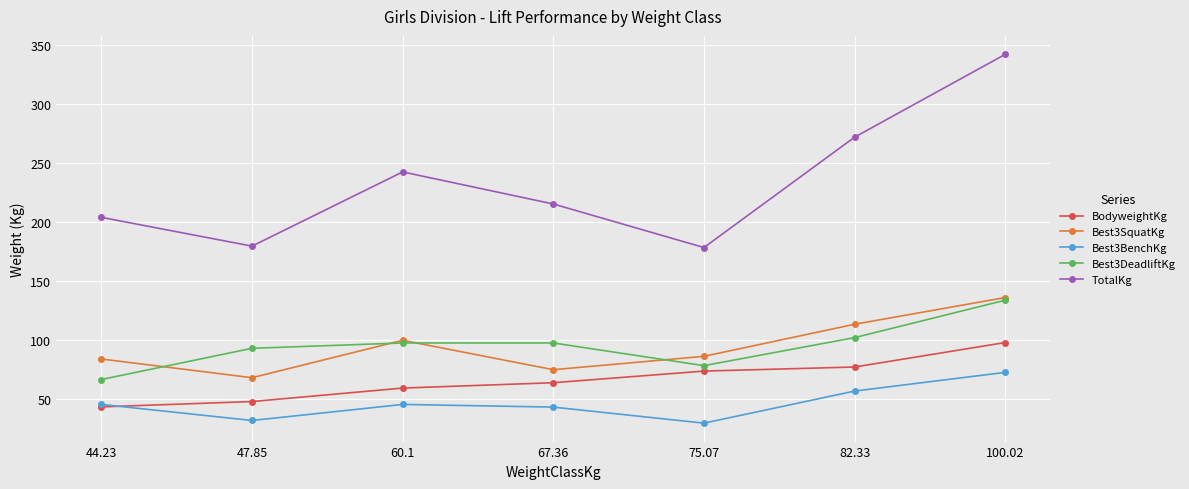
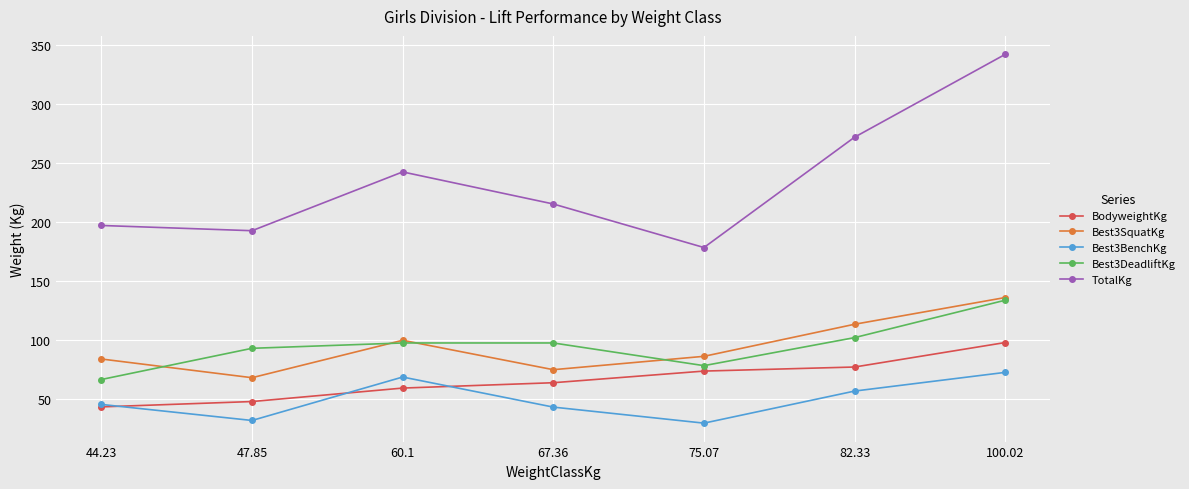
  {
    "Best3BenchKg": {
      "47.85": 32,
-     "60.1": 45,
+     "60.1": 69,
      "67.36": 43,
      "75.07": 29,
      "82.33": 57,
      "100.02": 73
    },
    "Best3DeadliftKg": {
      "44.23": 67,
      "47.85": 93,
      "60.1": 98,
      "67.36": 98,
      "75.07": 78,
      "82.33": 102,
      "100.02": 134
    },
    "TotalKg": {
-     "44.23": 204,
-     "47.85": 180,
+     "44.23": 197,
+     "47.85": 193,
      "60.1": 243,
      "67.36": 215,
      "75.07": 179,
      "82.33": 272,
      "100.02": 342
    }
  }
